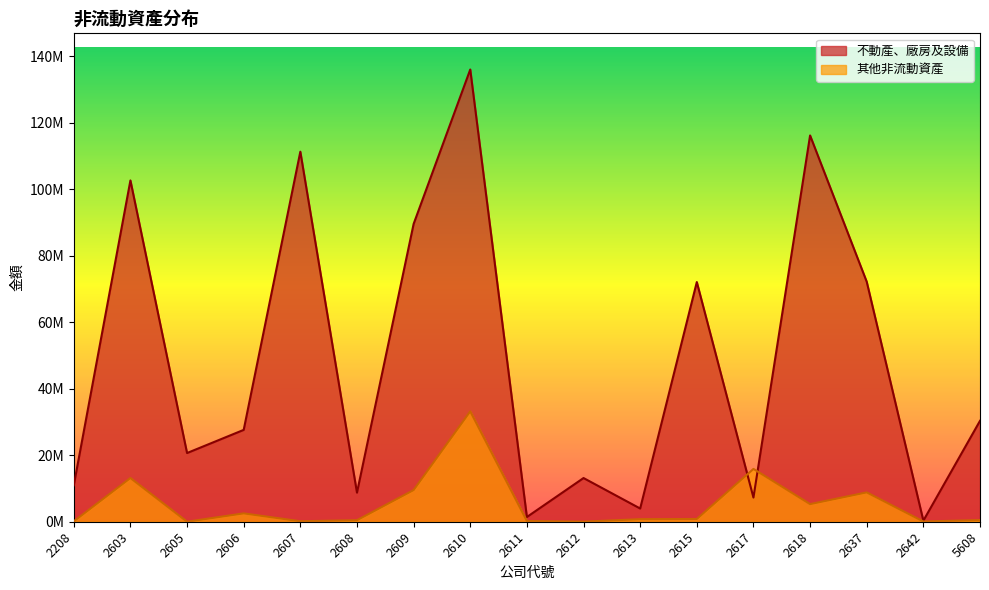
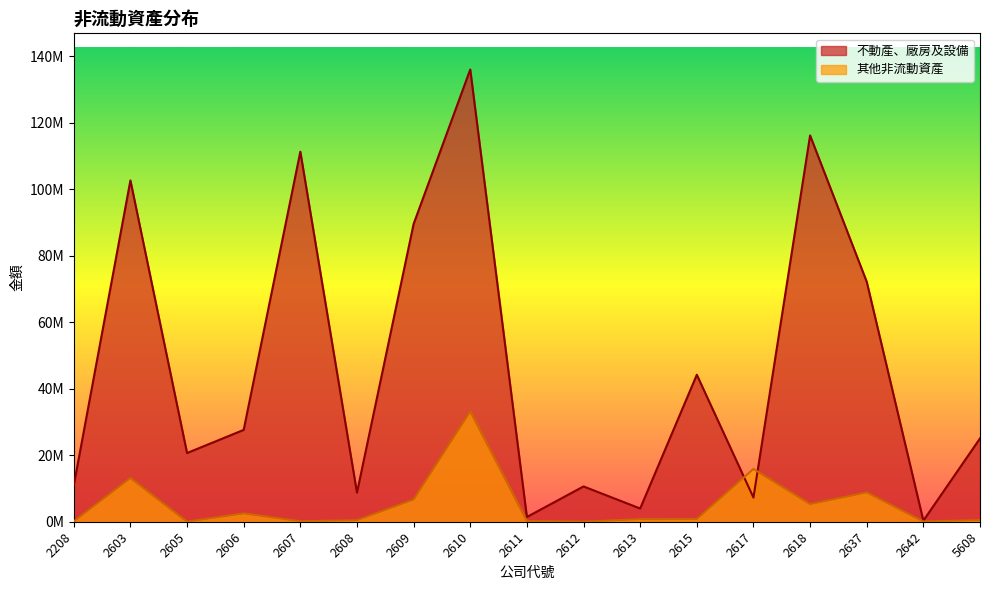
  {
    "不動產、廠房及設備": {
      "2208": 11000000,
      "2603": 103000000,
      "2605": 21000000,
      "2606": 28000000,
      "2607": 111000000,
      "2608": 9000000,
      "2609": 90000000,
      "2610": 136000000,
      "2611": 1000000,
-     "2612": 13000000,
+     "2612": 11000000,
      "2613": 4000000,
-     "2615": 72000000,
+     "2615": 44000000,
      "2617": 7000000,
      "2618": 116000000,
      "2637": 72000000,
-     "5608": 30000000
+     "5608": 25000000
    },
    "其他非流動資產": {
      "2208": 0,
      "2603": 13000000,
      "2605": 0,
      "2606": 3000000,
      "2607": 0,
      "2608": 0,
-     "2609": 10000000,
+     "2609": 7000000,
      "2610": 33000000,
      "2611": 0,
      "2612": 0,
      "2613": 1000000,
      "2615": 1000000,
      "2617": 16000000,
      "2618": 5000000,
      "2637": 9000000,
      "5608": 1000000
    }
  }
